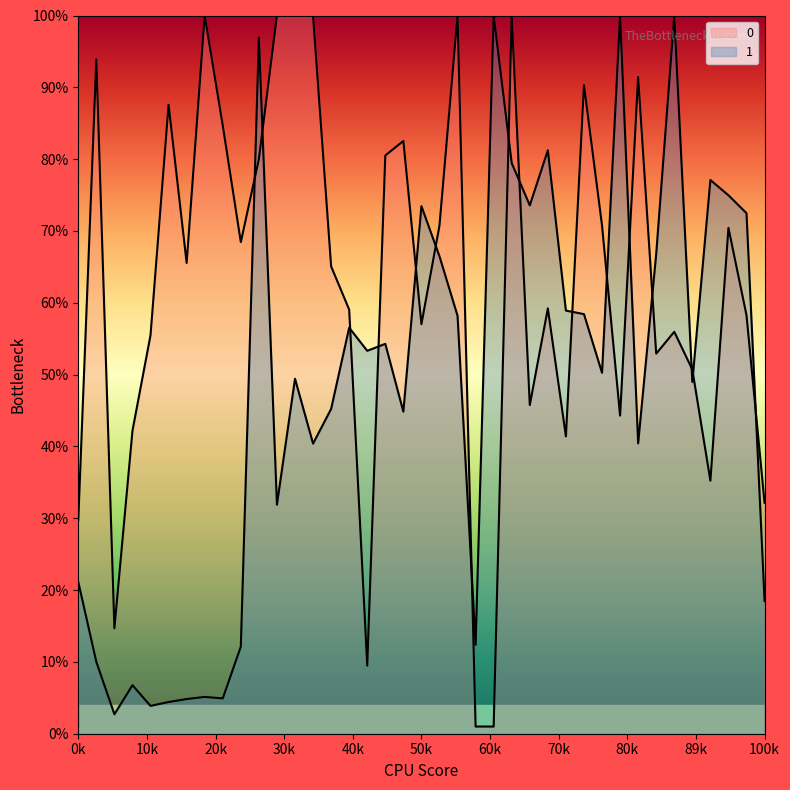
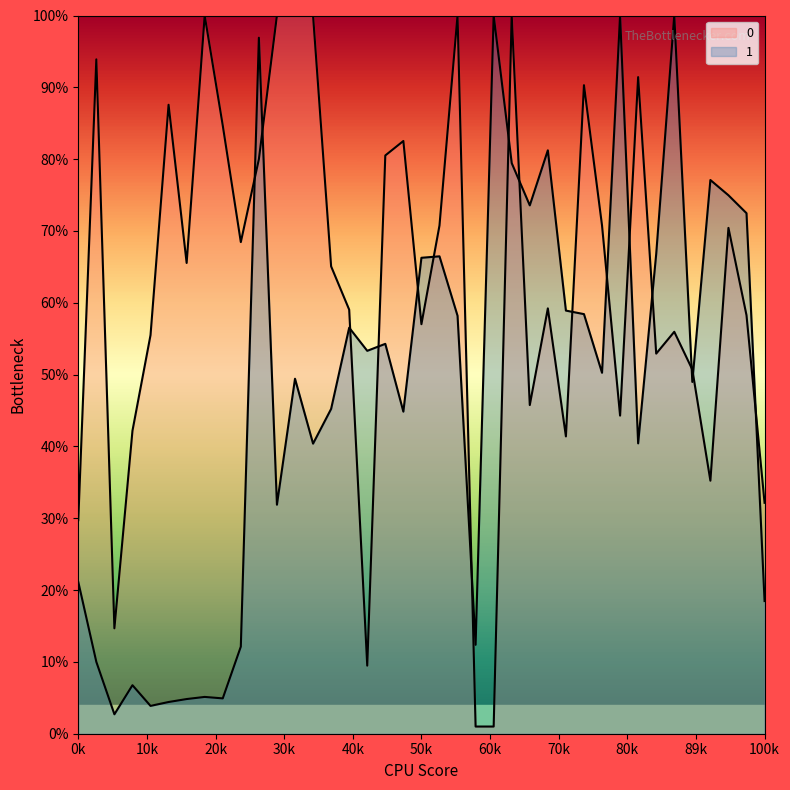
  {
    "0": {
      "0k": "30%",
      "50k": "57%",
      "100k": "32%"
    },
    "1": {
      "0k": "21%",
-     "50k": "73%",
+     "50k": "66%",
      "100k": "18%"
    }
  }
